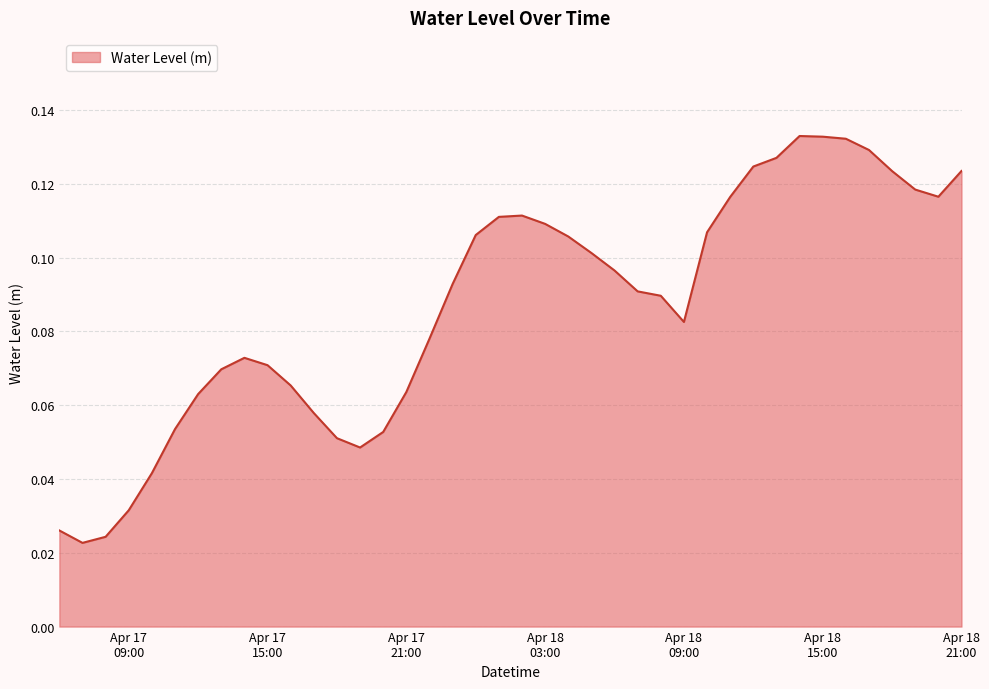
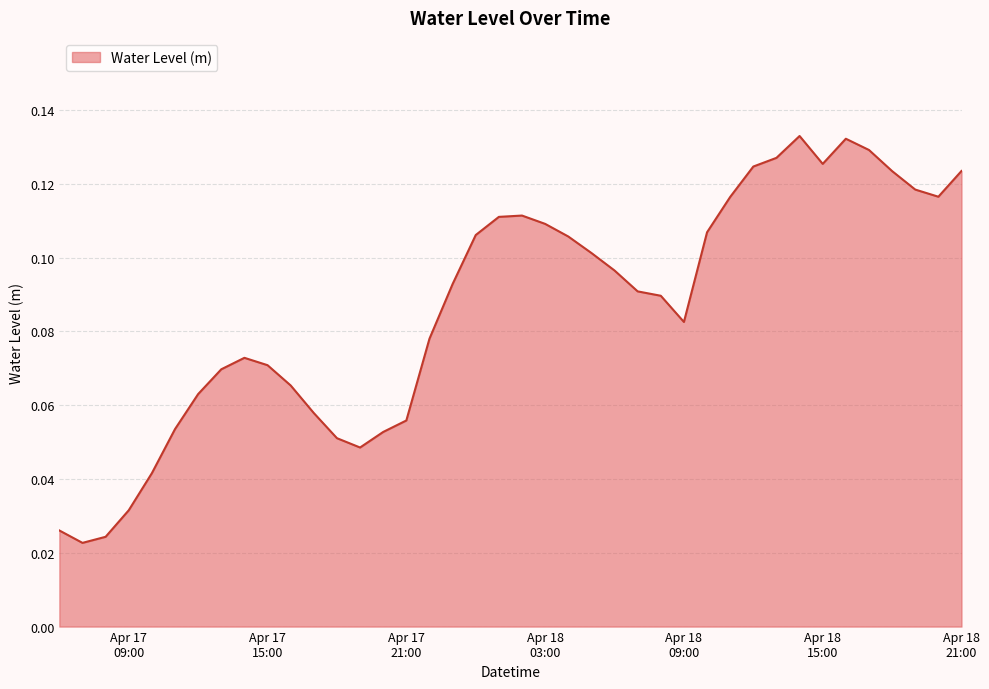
  {
    "Apr 17 09:00": 0.032,
    "Apr 17 15:00": 0.071,
-   "Apr 17 21:00": 0.064,
+   "Apr 17 21:00": 0.056,
    "Apr 18 03:00": 0.109,
    "Apr 18 09:00": 0.083,
-   "Apr 18 15:00": 0.133,
+   "Apr 18 15:00": 0.125,
    "Apr 18 21:00": 0.124
  }
